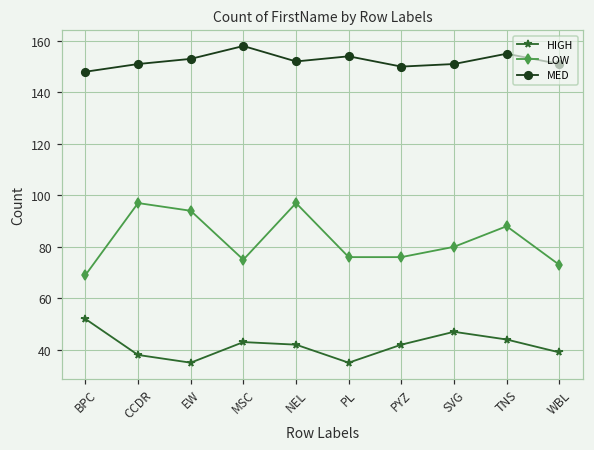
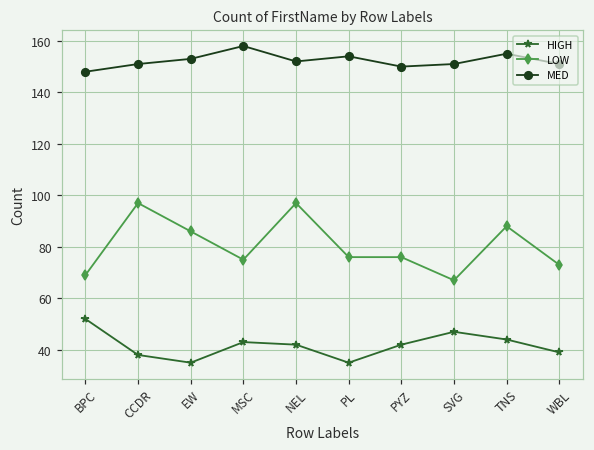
  {
    "LOW": {
      "BPC": 69,
      "CCDR": 97,
-     "EW": 94,
+     "EW": 86,
      "MSC": 75,
      "NEL": 97,
      "PL": 76,
      "PYZ": 76,
-     "SVG": 80,
+     "SVG": 67,
      "TNS": 88,
      "WBL": 73
    }
  }
